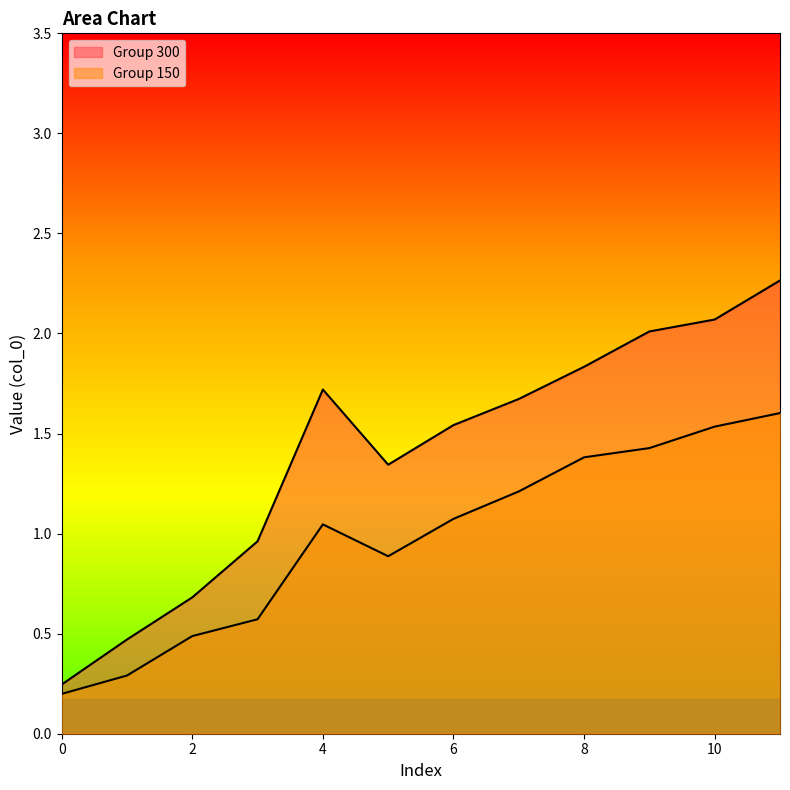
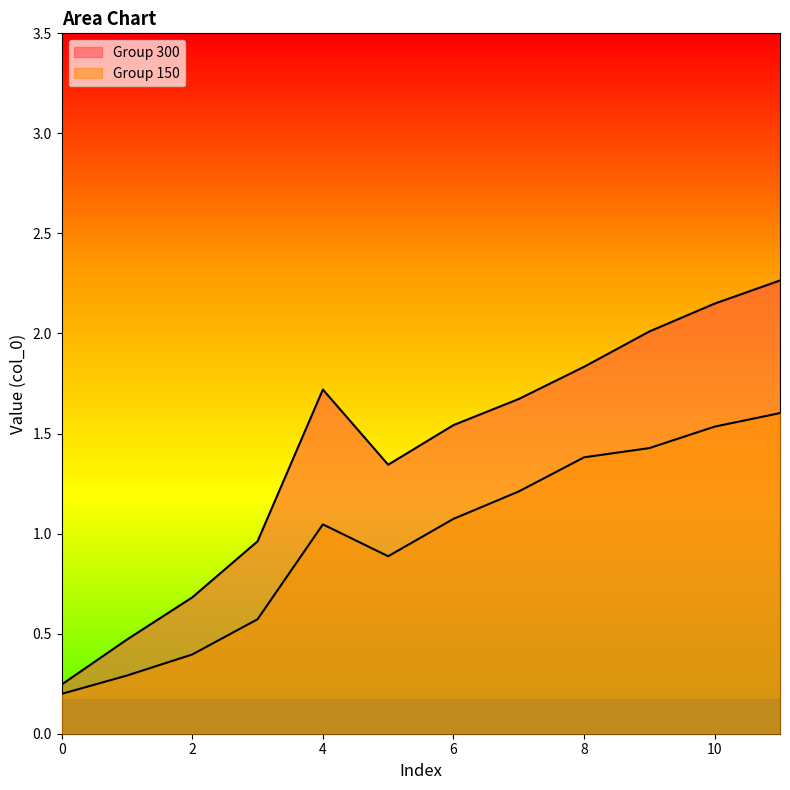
  {
    "Group 300": {
      "0": 0.25,
      "2": 0.68,
      "4": 1.72,
      "6": 1.54,
      "8": 1.83,
-     "10": 2.07
+     "10": 2.15
    },
    "Group 150": {
      "0": 0.20,
-     "2": 0.49,
+     "2": 0.40,
      "4": 1.05,
      "6": 1.07,
      "8": 1.38,
      "10": 1.53
    }
  }
